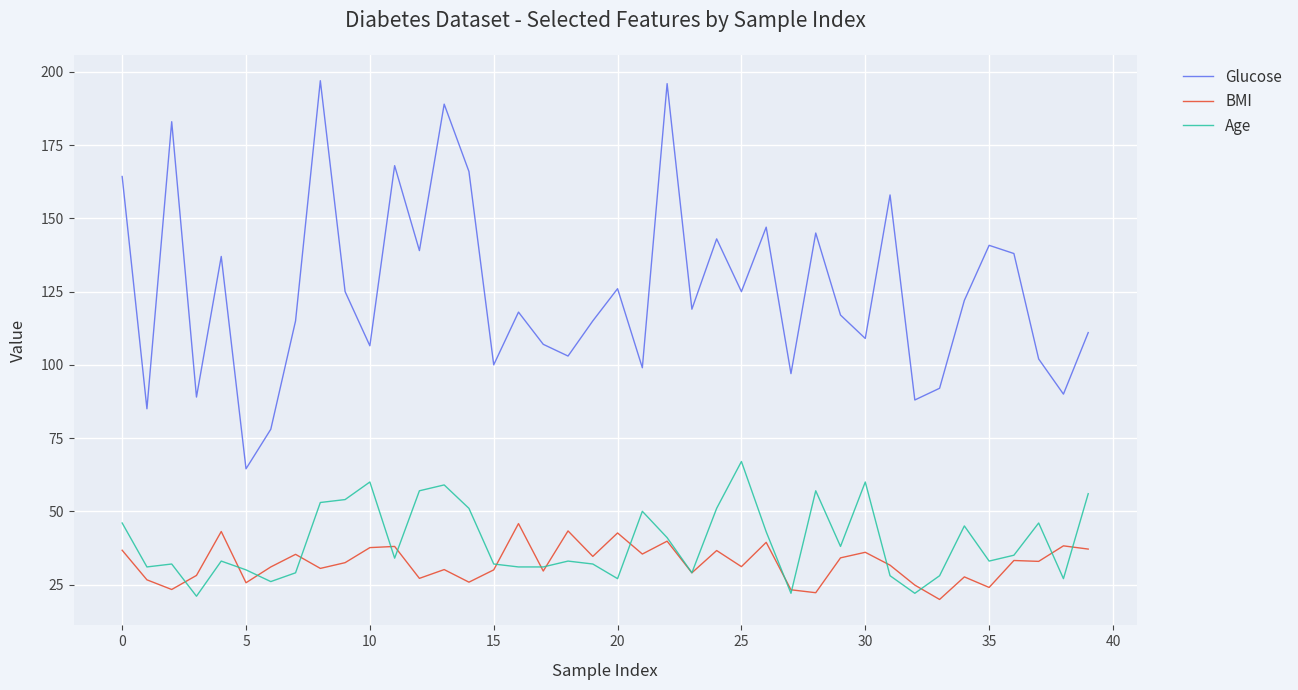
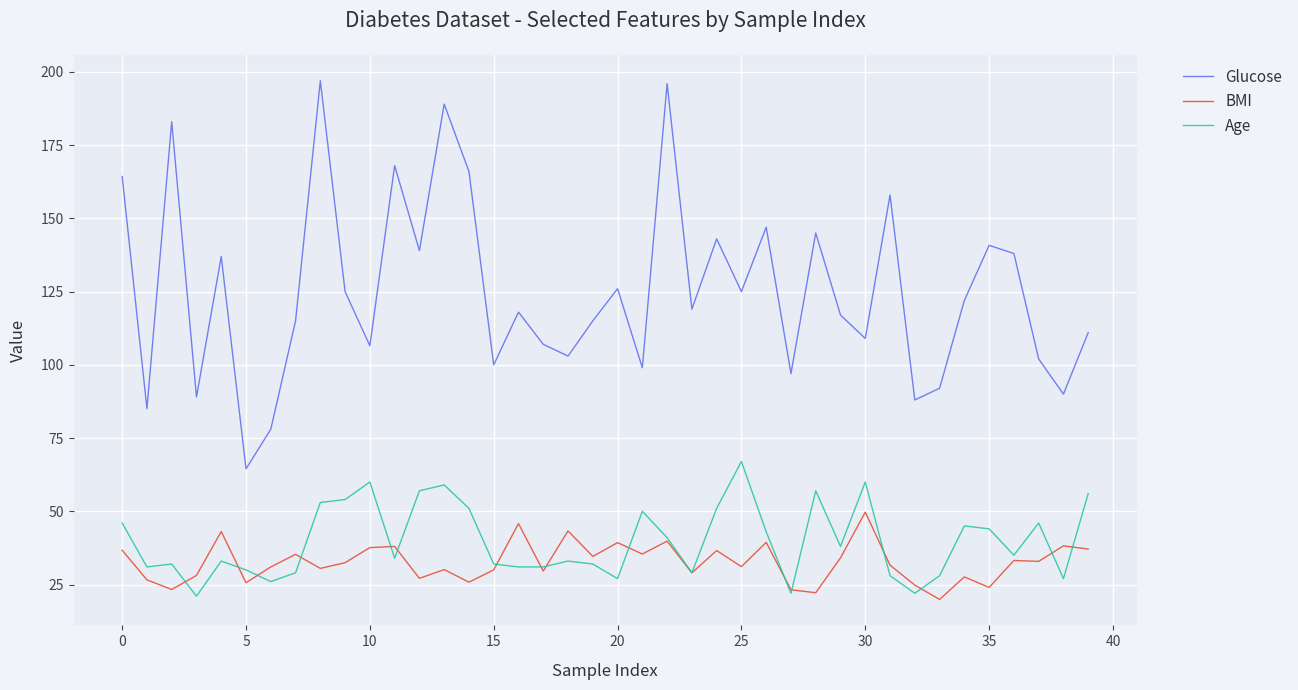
  {
    "Glucose": {
      "0": 164,
      "5": 65,
      "10": 107,
      "15": 100,
      "20": 126,
      "25": 125,
      "30": 109,
      "35": 141
    },
    "BMI": {
      "0": 37,
      "5": 26,
      "10": 38,
      "15": 30,
-     "20": 43,
+     "20": 39,
      "25": 31,
-     "30": 36,
+     "30": 50,
      "35": 24
    },
    "Age": {
      "0": 46,
      "5": 30,
      "10": 60,
      "15": 32,
      "20": 27,
      "25": 67,
      "30": 60,
-     "35": 33
+     "35": 44
    }
  }
